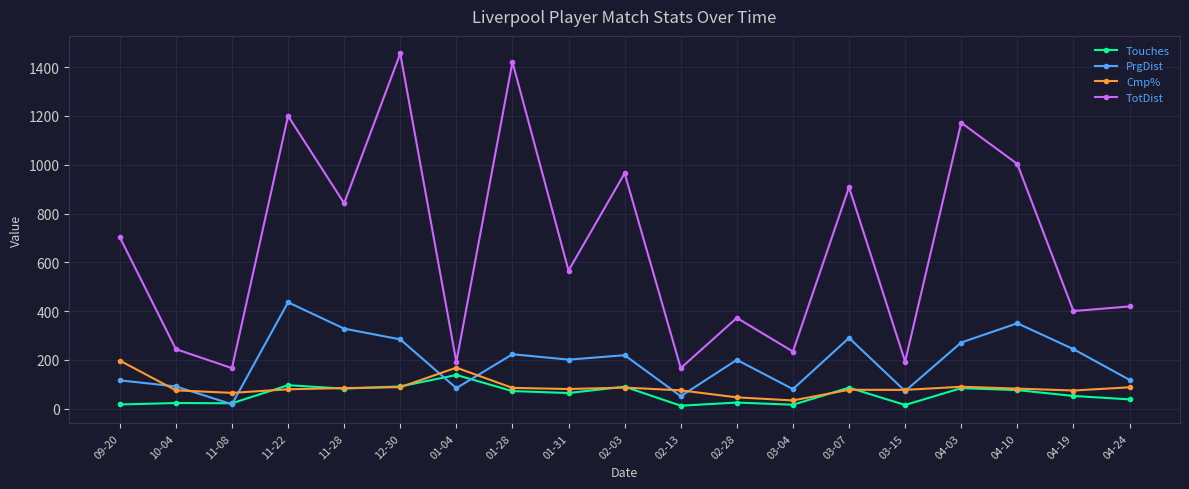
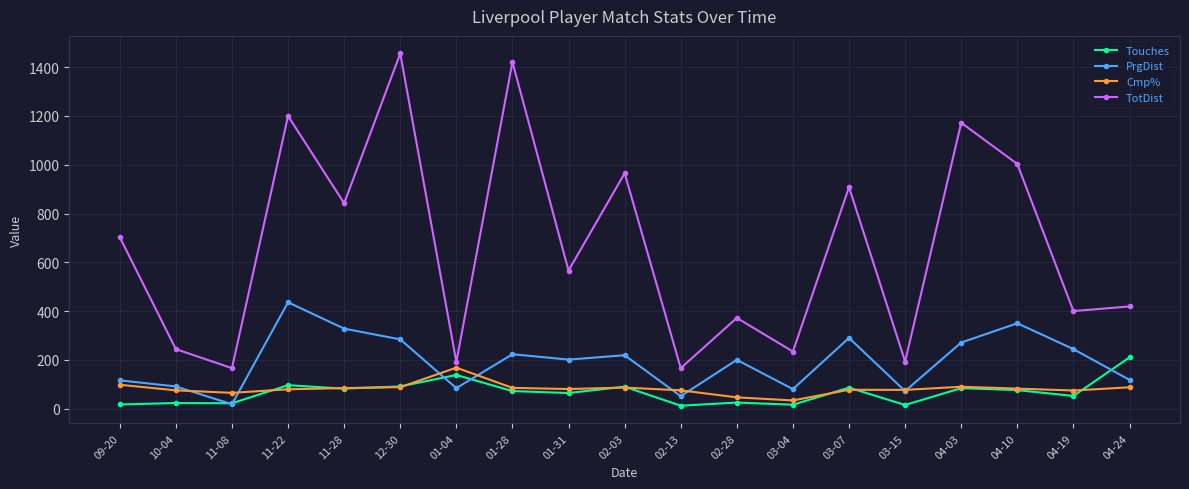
  {
    "Touches": {
      "09-20": 20,
      "10-04": 20,
      "11-22": 100,
      "01-04": 140,
      "01-28": 70,
      "01-31": 60,
      "02-13": 10,
      "02-28": 30,
      "03-04": 20,
      "03-15": 20,
      "04-19": 50,
-     "04-24": 40
+     "04-24": 210
    },
    "PrgDist": {
      "09-20": 120,
      "10-04": 90,
      "11-22": 440,
      "11-28": 330,
      "12-30": 280,
      "01-04": 80,
      "01-28": 220,
      "01-31": 200,
      "02-03": 220,
      "02-13": 50,
      "02-28": 200,
      "03-04": 80,
      "03-07": 290,
      "04-03": 270,
      "04-10": 350,
      "04-19": 240,
      "04-24": 120
    },
    "Cmp%": {
-     "09-20": 200,
+     "09-20": 100,
      "10-04": 80,
      "11-08": 60,
      "11-22": 80,
      "01-04": 170,
      "01-28": 90,
      "01-31": 80,
      "02-13": 80,
      "02-28": 50,
      "03-04": 30,
      "04-19": 70,
      "04-24": 90
    },
    "TotDist": {
      "09-20": 700,
      "10-04": 240,
      "11-08": 170,
      "11-22": 1200,
      "11-28": 840,
      "12-30": 1460,
      "01-04": 190,
      "01-28": 1420,
      "01-31": 570,
      "02-03": 970,
      "02-13": 170,
      "02-28": 370,
      "03-04": 230,
      "03-07": 910,
      "03-15": 190,
      "04-03": 1170,
      "04-10": 1000,
      "04-19": 400,
      "04-24": 420
    }
  }
